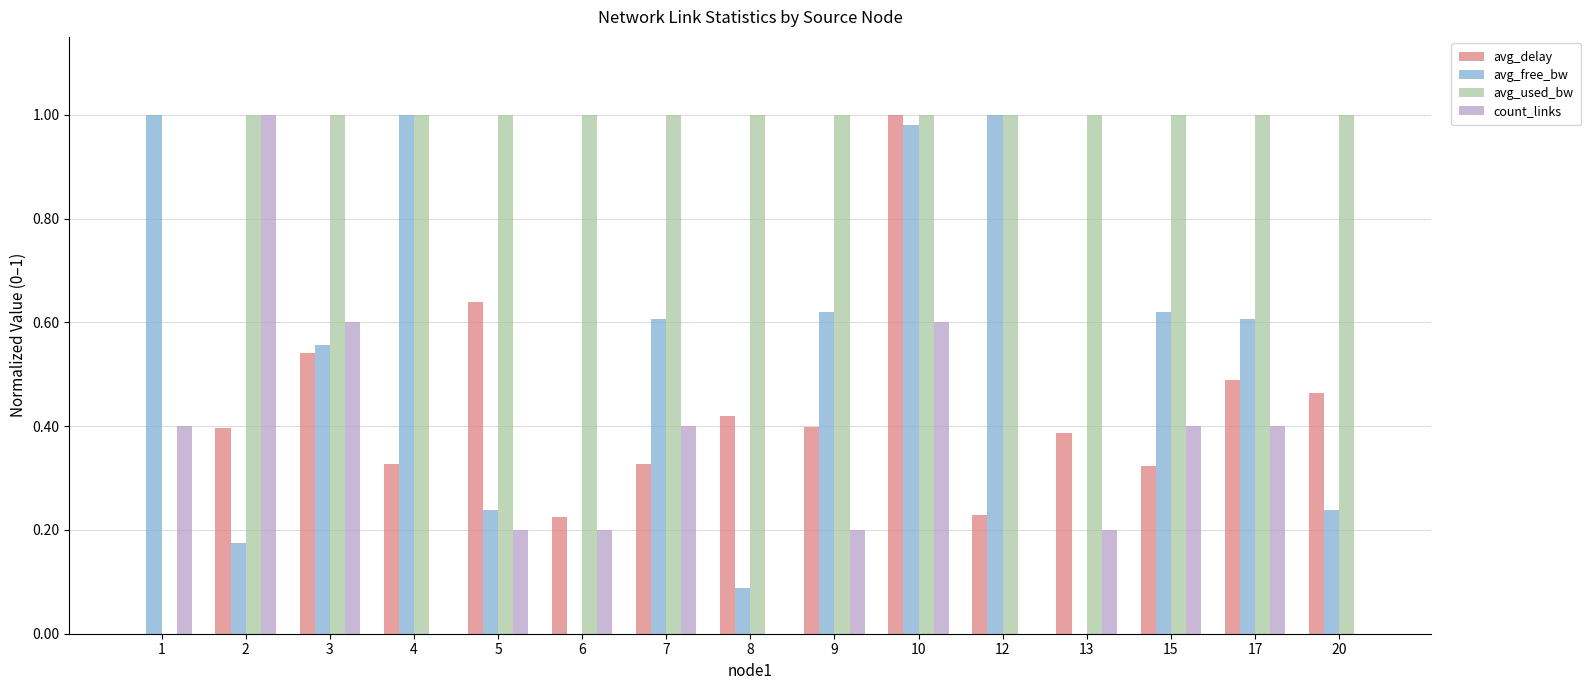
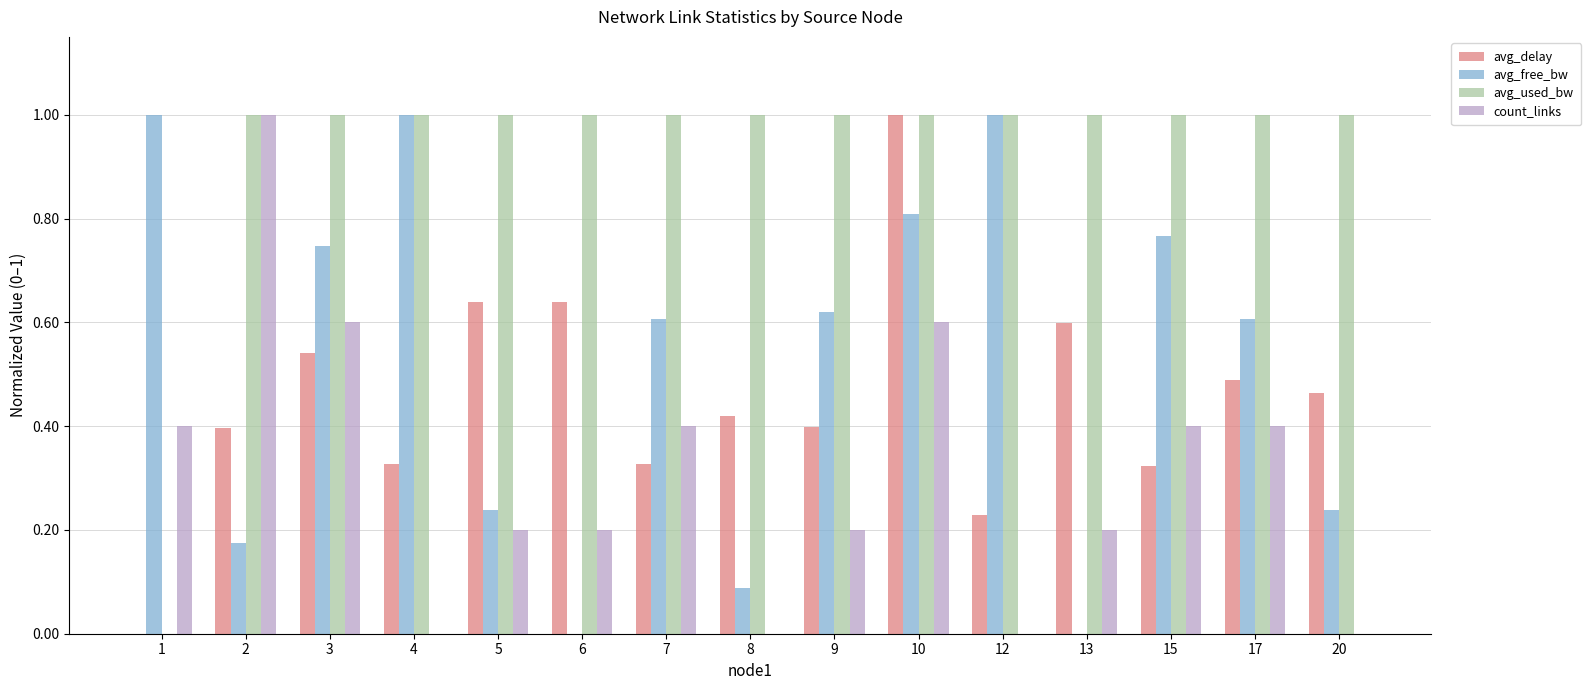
  {
    "avg_delay": {
      "1": 0.00,
      "2": 0.40,
      "3": 0.54,
      "4": 0.33,
      "5": 0.64,
-     "6": 0.23,
+     "6": 0.64,
      "7": 0.33,
      "8": 0.42,
      "9": 0.40,
      "10": 1.00,
      "12": 0.23,
-     "13": 0.39,
+     "13": 0.60,
      "15": 0.32,
      "17": 0.49,
      "20": 0.46
    },
    "avg_free_bw": {
      "1": 1.00,
      "2": 0.18,
-     "3": 0.56,
+     "3": 0.75,
      "4": 1.00,
      "5": 0.24,
      "6": 0.00,
      "7": 0.61,
      "8": 0.09,
      "9": 0.62,
-     "10": 0.98,
+     "10": 0.81,
      "12": 1.00,
-     "15": 0.62,
+     "15": 0.77,
      "17": 0.61,
      "20": 0.24
    }
  }
